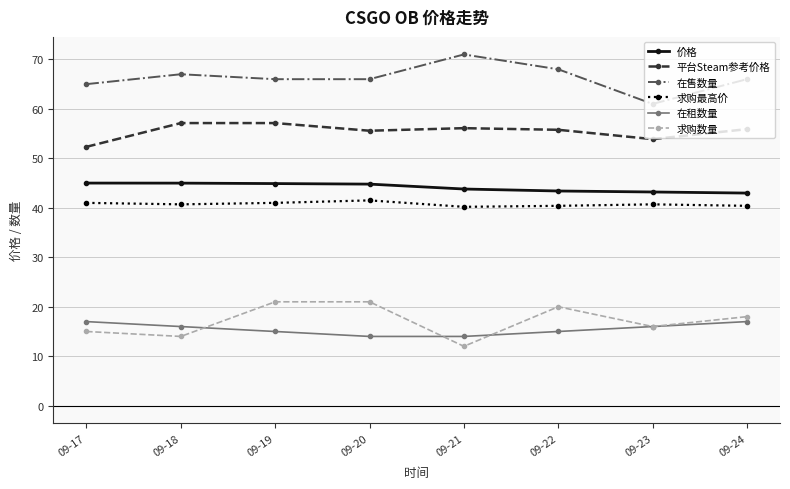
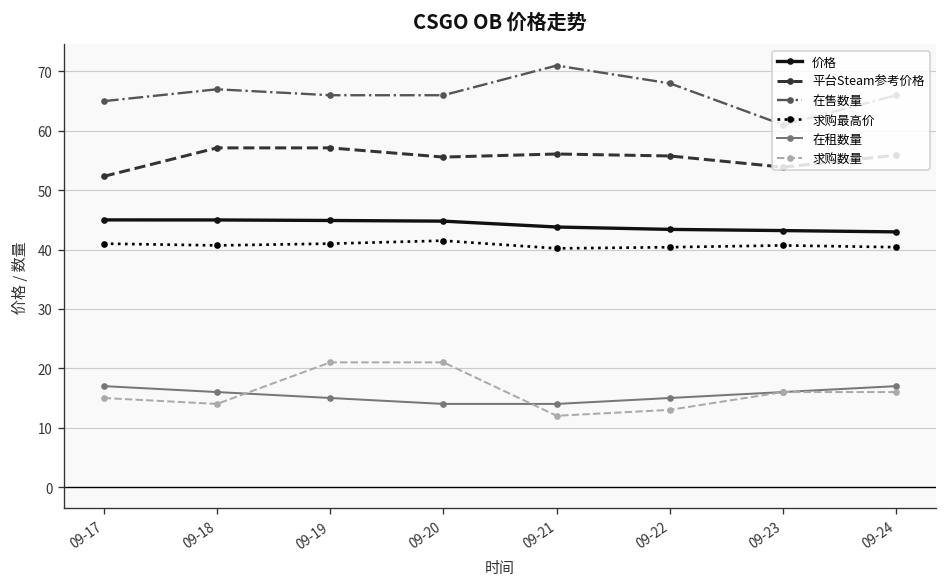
  {
    "求购数量": {
      "09-17": 15,
      "09-18": 14,
      "09-19": 21,
      "09-20": 21,
      "09-21": 12,
-     "09-22": 20,
-     "09-24": 18
+     "09-22": 13,
+     "09-24": 16
    }
  }
